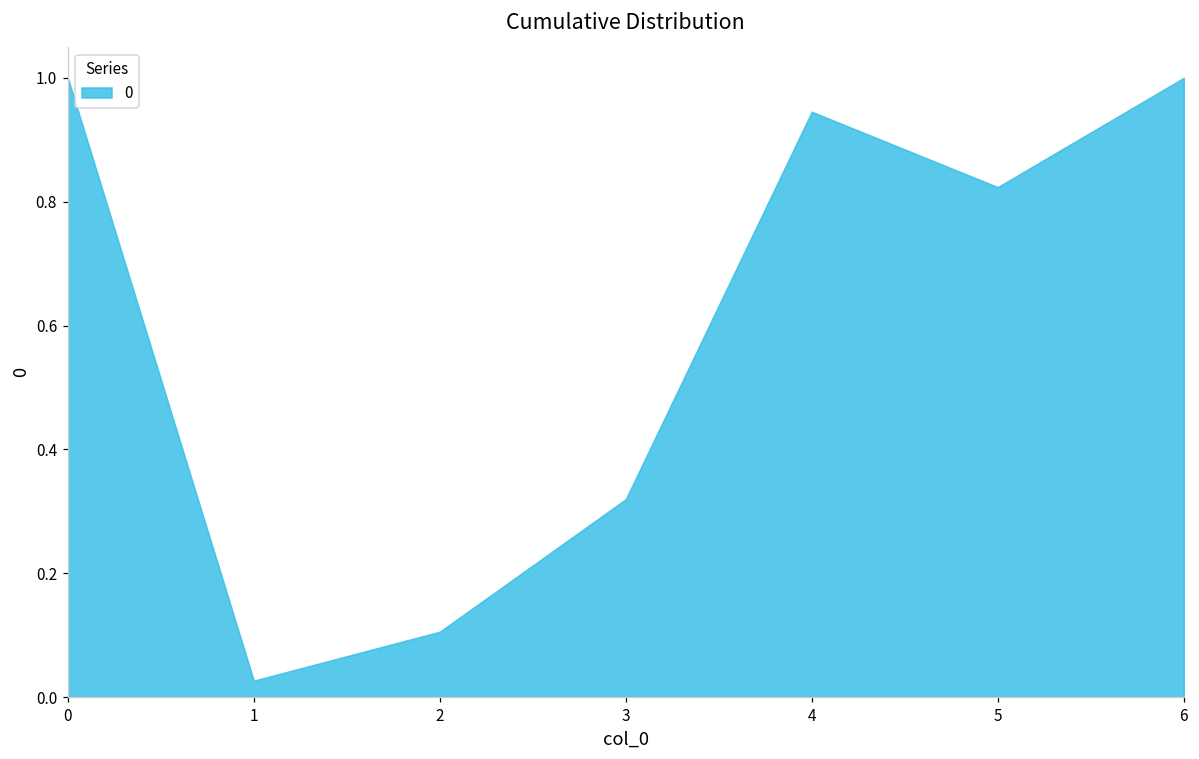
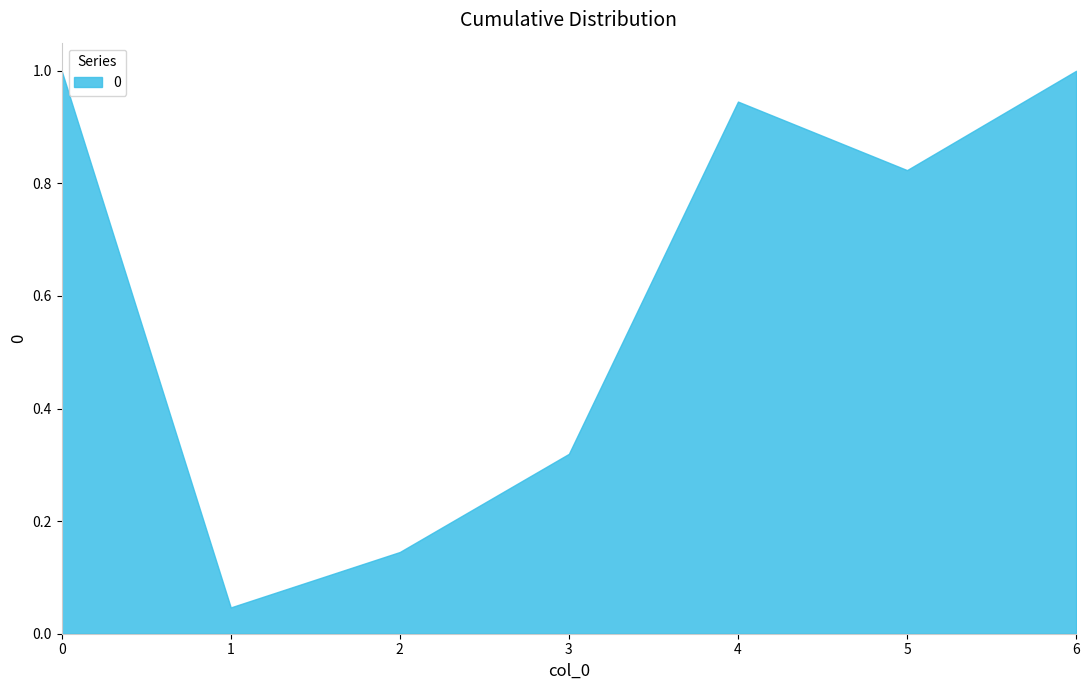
  {
    "0": 1.00,
-   "1": 0.03,
-   "2": 0.11,
+   "1": 0.05,
+   "2": 0.15,
    "3": 0.32,
    "4": 0.95,
    "5": 0.82,
    "6": 1.00
  }
